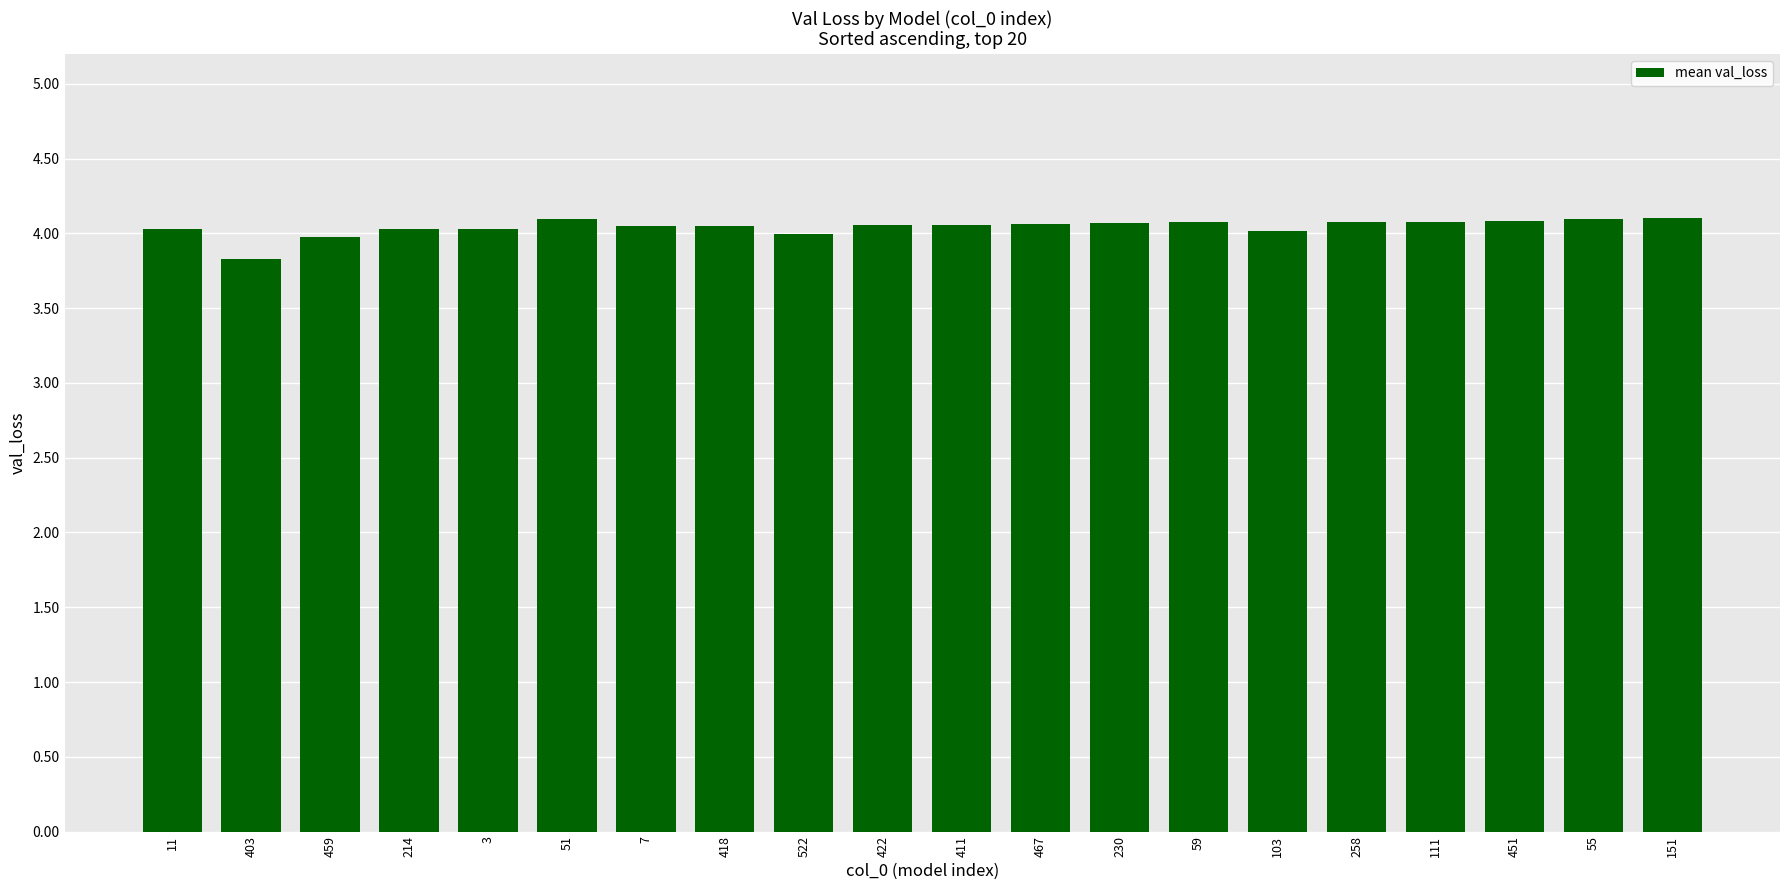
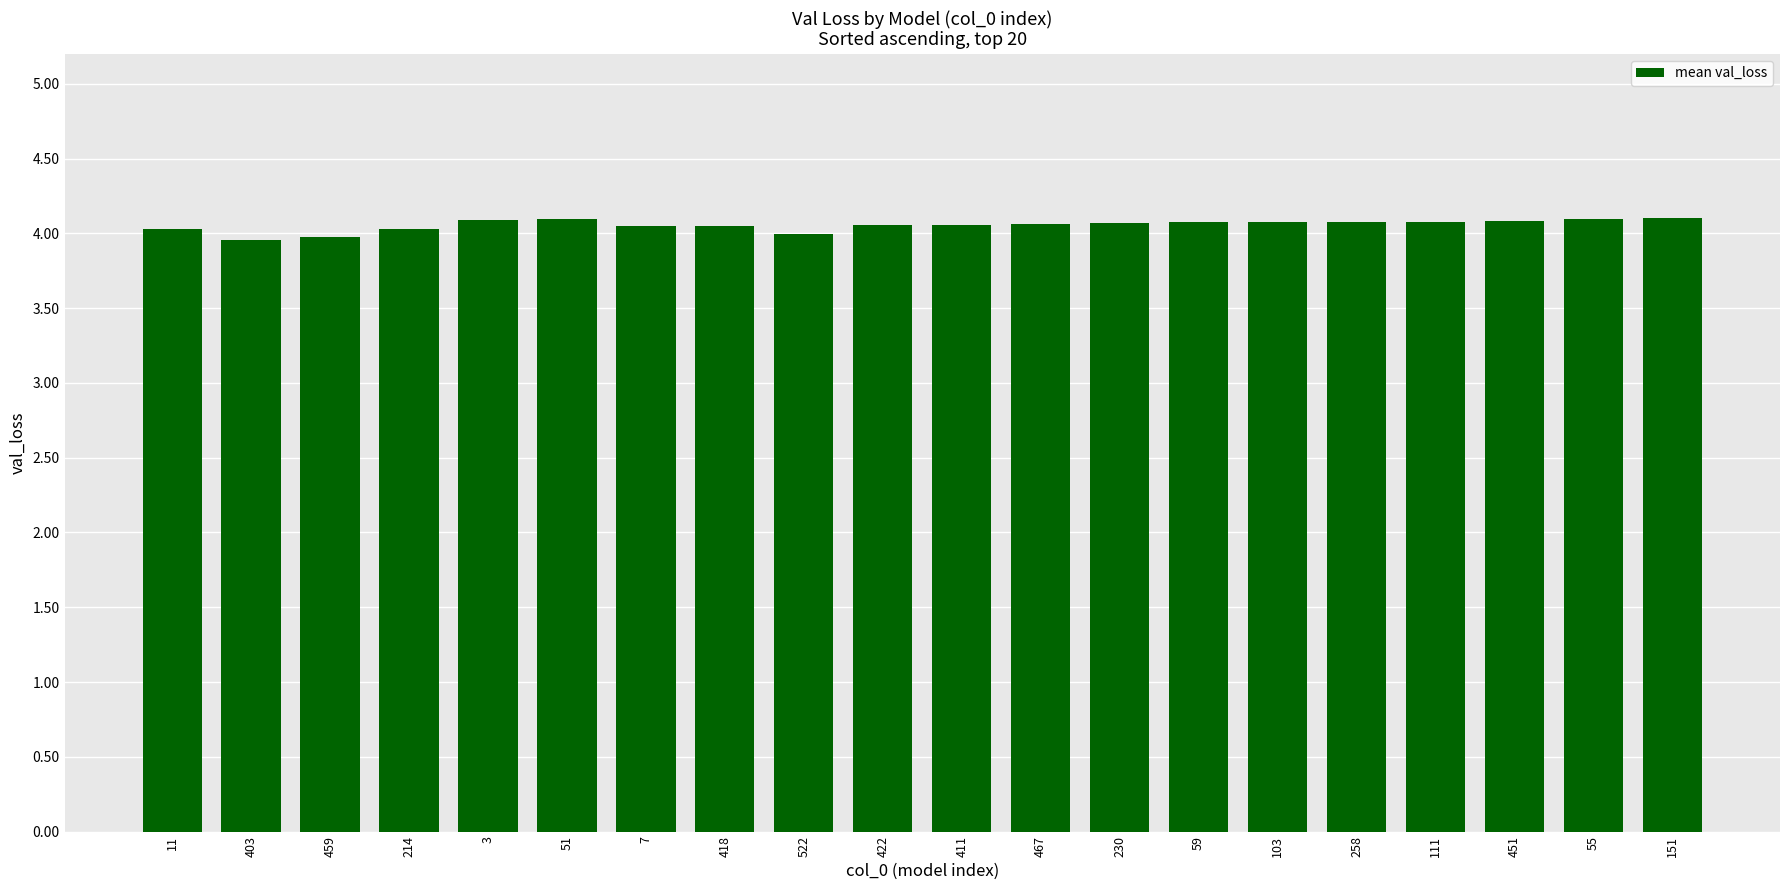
  {
    "11": 4.03,
-   "403": 3.83,
+   "403": 3.95,
    "459": 3.98,
    "214": 4.03,
-   "3": 4.03,
+   "3": 4.09,
    "51": 4.09,
    "7": 4.05,
    "418": 4.05,
    "522": 4.00,
    "422": 4.06,
    "411": 4.06,
    "467": 4.06,
    "230": 4.07,
    "59": 4.07,
-   "103": 4.01,
+   "103": 4.07,
    "258": 4.08,
    "111": 4.08,
    "451": 4.08,
    "55": 4.09,
    "151": 4.10
  }
